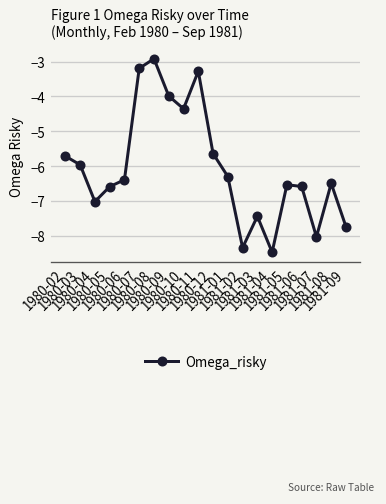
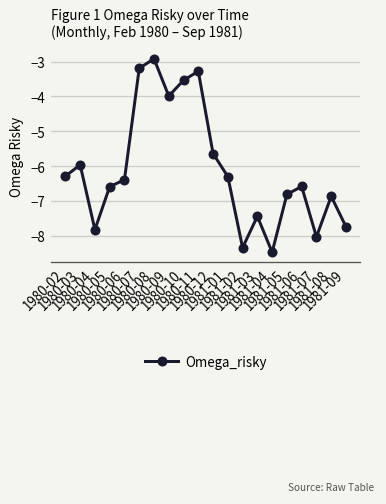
  {
-   "1980-02": -5.7,
+   "1980-02": -6.3,
    "1980-03": -6.0,
-   "1980-04": -7.0,
+   "1980-04": -7.8,
    "1980-05": -6.6,
    "1980-06": -6.4,
    "1980-07": -3.2,
    "1980-08": -2.9,
    "1980-09": -4.0,
-   "1980-10": -4.4,
+   "1980-10": -3.5,
    "1980-11": -3.3,
    "1980-12": -5.6,
    "1981-01": -6.3,
    "1981-02": -8.3,
    "1981-03": -7.4,
    "1981-04": -8.5,
-   "1981-05": -6.5,
+   "1981-05": -6.8,
    "1981-06": -6.6,
    "1981-07": -8.0,
-   "1981-08": -6.5,
+   "1981-08": -6.9,
    "1981-09": -7.7
  }
